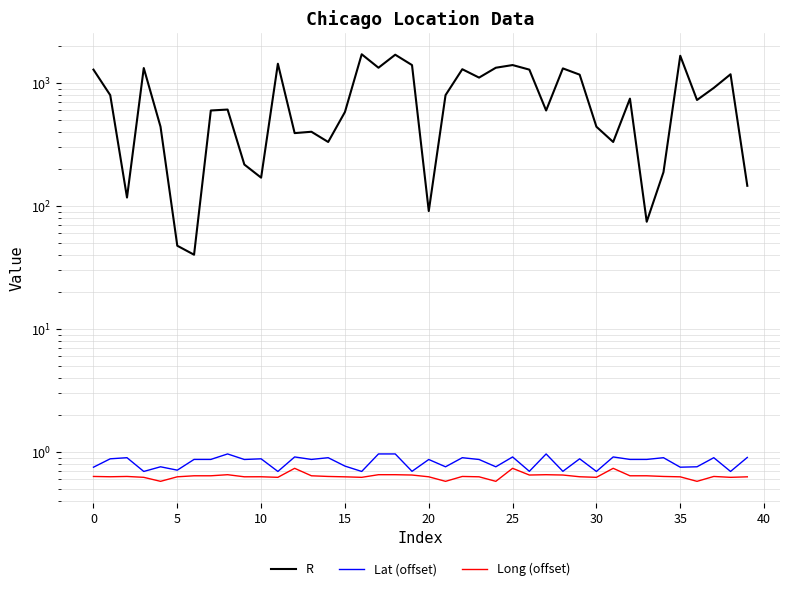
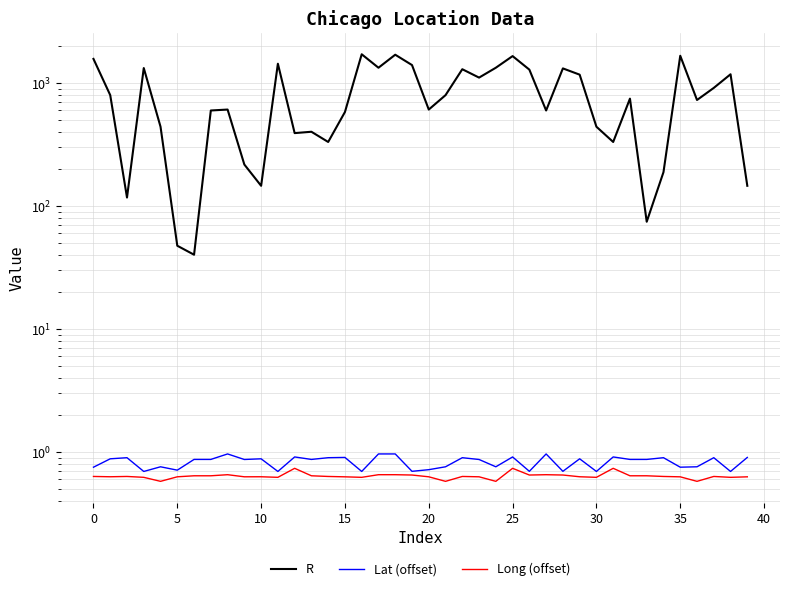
  {
    "R": {
-     "0": 1300,
+     "0": 1600,
      "5": 48,
-     "10": 170,
+     "10": 150,
      "15": 600,
-     "20": 90,
-     "25": 1400,
+     "20": 600,
+     "25": 1700,
      "30": 440,
      "35": 1700
    },
    "Lat (offset)": {
      "0": 0.8,
      "5": 0.7,
      "10": 0.9,
-     "15": 0.8,
-     "20": 0.9,
+     "15": 0.9,
+     "20": 0.7,
      "25": 0.9,
      "30": 0.7,
      "35": 0.8
    },
    "Long (offset)": {
      "0": 0.6,
      "5": 0.6,
      "10": 0.6,
      "15": 0.6,
      "20": 0.6,
      "25": 0.7,
      "30": 0.6,
      "35": 0.6
    }
  }
